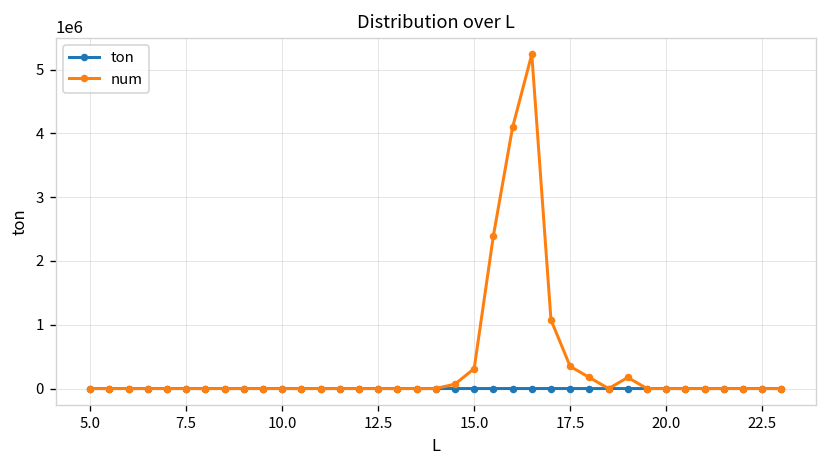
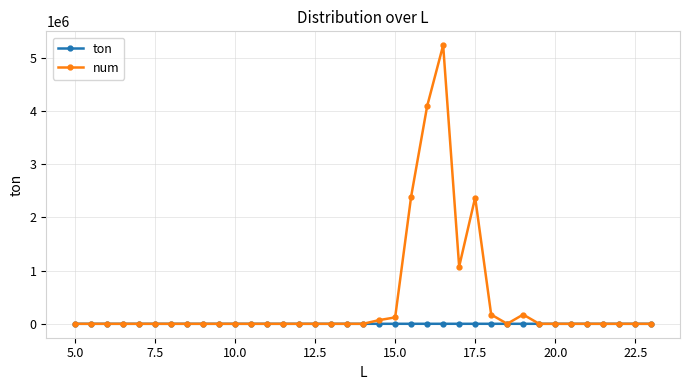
  {
    "ton": {
      "15.0": 0,
      "17.5": 0
    },
    "num": {
-     "15.0": 300000,
-     "17.5": 300000
+     "15.0": 100000,
+     "17.5": 2400000
    }
  }
